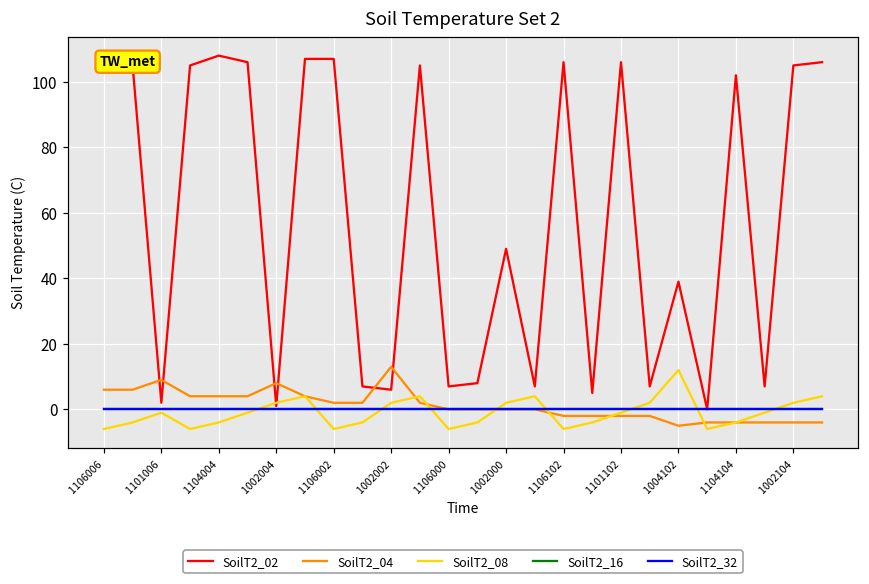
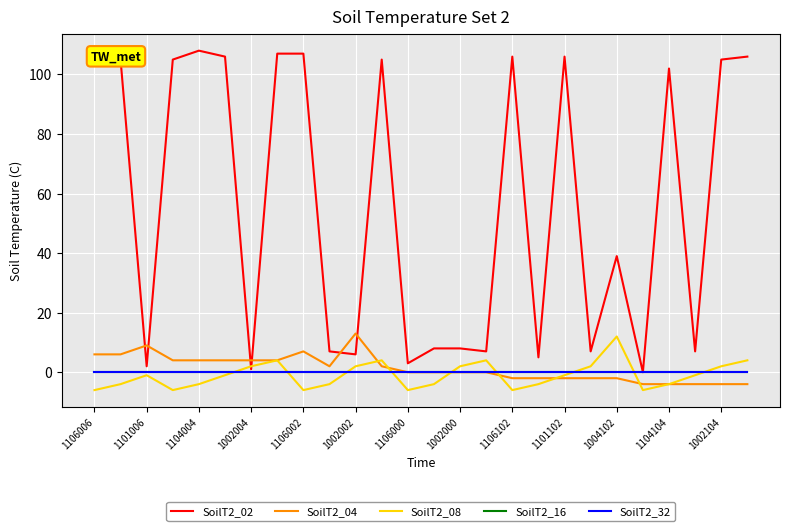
  {
    "SoilT2_02": {
      "1101006": 2,
      "1104004": 108,
      "1002004": 1,
      "1106002": 107,
      "1002002": 6,
-     "1106000": 7,
-     "1002000": 49,
+     "1106000": 3,
+     "1002000": 8,
      "1106102": 106,
      "1101102": 106,
      "1004102": 39,
      "1104104": 102,
      "1002104": 105
    },
    "SoilT2_04": {
      "1106006": 6,
      "1101006": 9,
      "1104004": 4,
-     "1002004": 8,
-     "1106002": 2,
+     "1002004": 4,
+     "1106002": 7,
      "1002002": 13,
      "1106102": -2,
      "1101102": -2,
-     "1004102": -5,
+     "1004102": -2,
      "1002104": -4
    },
    "SoilT2_08": {
      "1106006": -6,
      "1101006": -1,
      "1104004": -4,
      "1002004": 2,
      "1106002": -6,
      "1002002": 2,
      "1106000": -6,
      "1002000": 2,
      "1106102": -6,
      "1101102": -1,
      "1004102": 12,
      "1002104": 2
    },
    "SoilT2_32": {
      "1106006": 0,
      "1101006": 0,
      "1104004": 0,
      "1002004": 0,
      "1106002": 0,
      "1002002": 0,
      "1106102": 0,
      "1101102": 0,
      "1004102": 0,
      "1104104": 0,
      "1002104": 0
    }
  }
